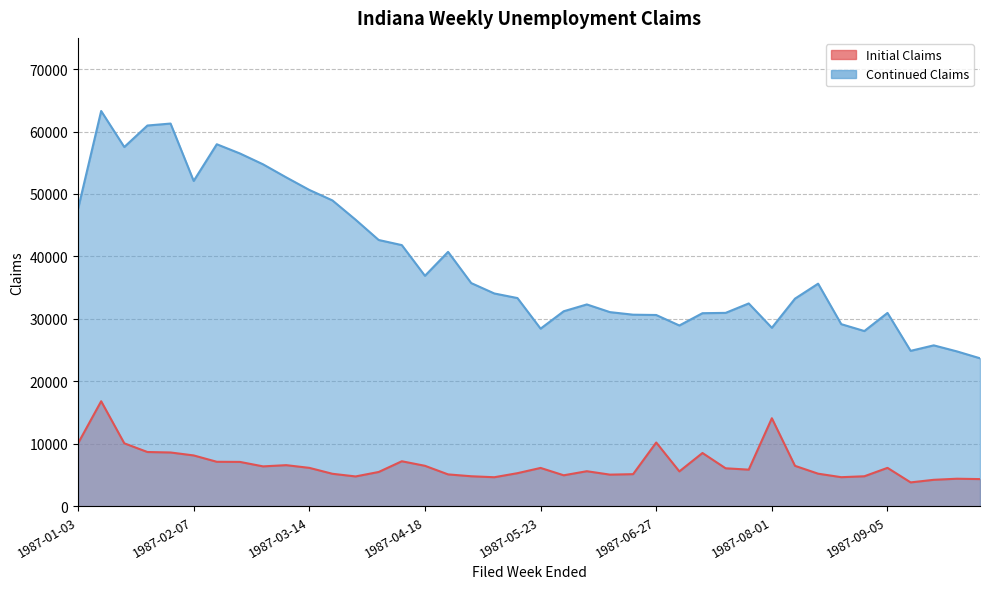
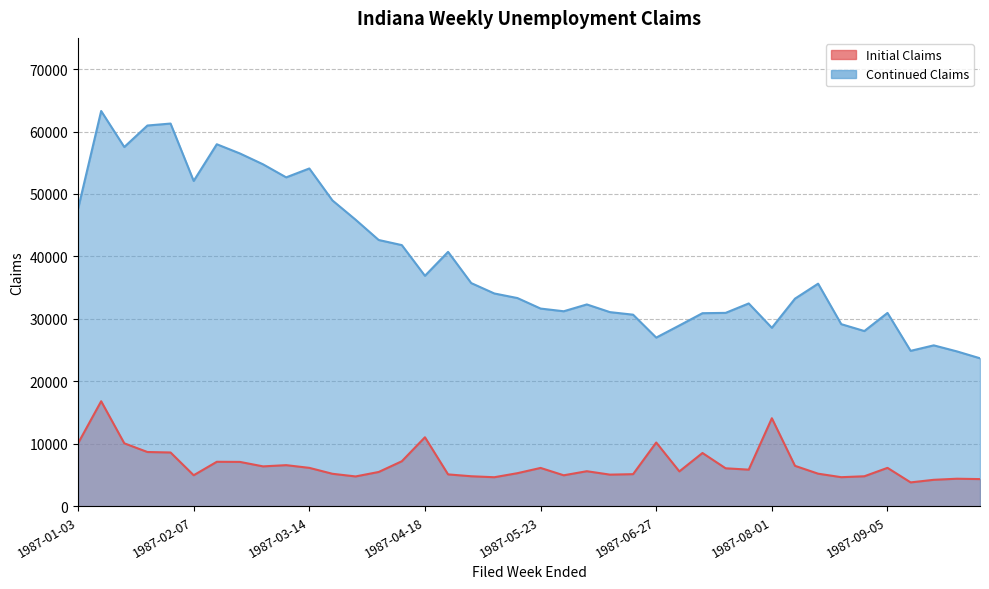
  {
    "Initial Claims": {
      "1987-01-03": 10000,
-     "1987-02-07": 8000,
+     "1987-02-07": 5000,
      "1987-03-14": 6000,
-     "1987-04-18": 6000,
+     "1987-04-18": 11000,
      "1987-05-23": 6000,
      "1987-06-27": 10000,
      "1987-08-01": 14000,
      "1987-09-05": 6000
    },
    "Continued Claims": {
      "1987-01-03": 48000,
      "1987-02-07": 52000,
-     "1987-03-14": 51000,
+     "1987-03-14": 54000,
      "1987-04-18": 37000,
-     "1987-05-23": 28000,
-     "1987-06-27": 31000,
+     "1987-05-23": 32000,
+     "1987-06-27": 27000,
      "1987-08-01": 29000,
      "1987-09-05": 31000
    }
  }
